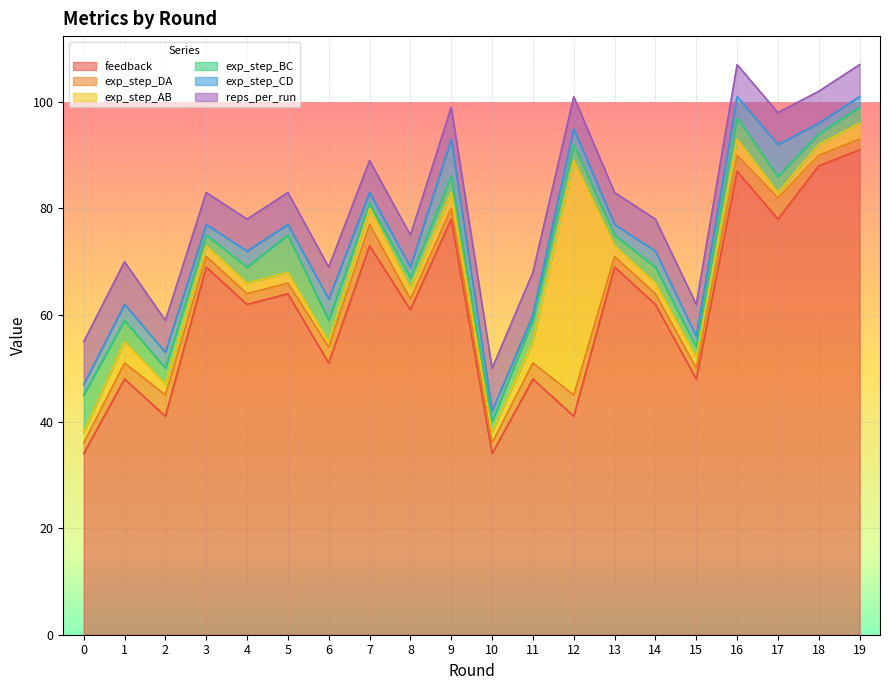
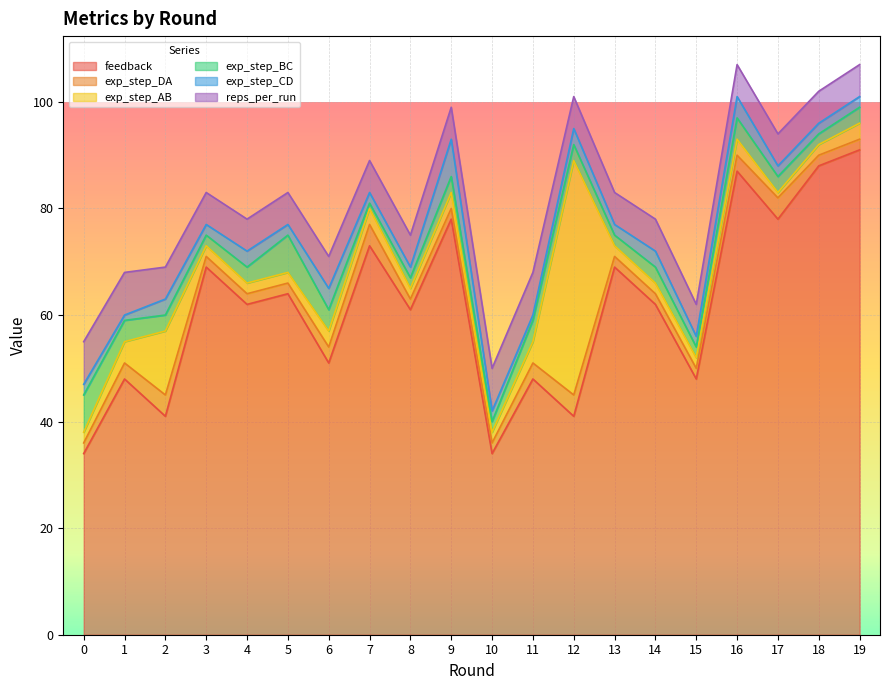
  {
    "exp_step_AB": {
      "0": 2,
      "1": 4,
-     "2": 2,
+     "2": 12,
      "3": 2,
      "4": 2,
      "5": 2,
-     "6": 1,
+     "6": 3,
      "7": 3,
      "8": 2,
      "9": 3,
      "10": 2,
      "11": 4,
      "12": 44,
      "13": 2,
      "14": 2,
      "15": 2,
      "16": 3,
      "17": 1,
      "18": 2,
      "19": 3
    },
    "exp_step_BC": {
      "0": 7,
      "1": 4,
      "2": 3,
      "3": 2,
      "4": 3,
      "5": 7,
      "6": 4,
      "7": 1,
      "8": 2,
      "9": 3,
      "10": 2,
      "11": 4,
      "12": 3,
      "13": 2,
      "14": 3,
      "15": 2,
      "16": 4,
      "17": 3,
      "18": 2,
      "19": 3
    },
    "exp_step_CD": {
      "0": 2,
-     "1": 3,
+     "1": 1,
      "2": 3,
      "3": 2,
      "4": 3,
      "5": 2,
      "6": 4,
      "7": 2,
      "8": 2,
      "9": 7,
      "10": 2,
      "11": 1,
      "12": 3,
      "13": 2,
      "14": 3,
      "15": 2,
      "16": 4,
-     "17": 6,
+     "17": 2,
      "18": 2,
      "19": 2
    },
    "reps_per_run": {
      "0": 8,
      "1": 8,
      "2": 6,
      "3": 6,
      "4": 6,
      "5": 6,
      "6": 6,
      "7": 6,
      "8": 6,
      "9": 6,
      "10": 8,
      "11": 8,
      "12": 6,
      "13": 6,
      "14": 6,
      "15": 6,
      "16": 6,
      "17": 6,
      "18": 6,
      "19": 6
    }
  }
